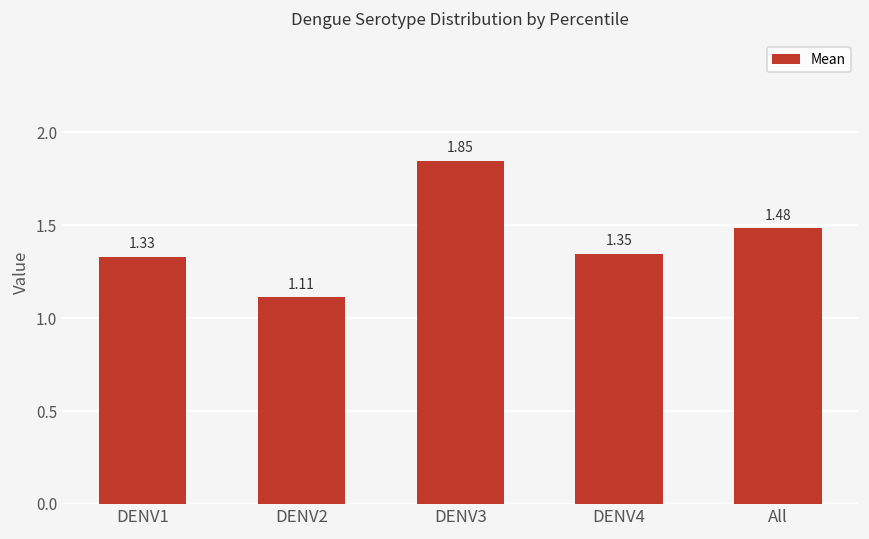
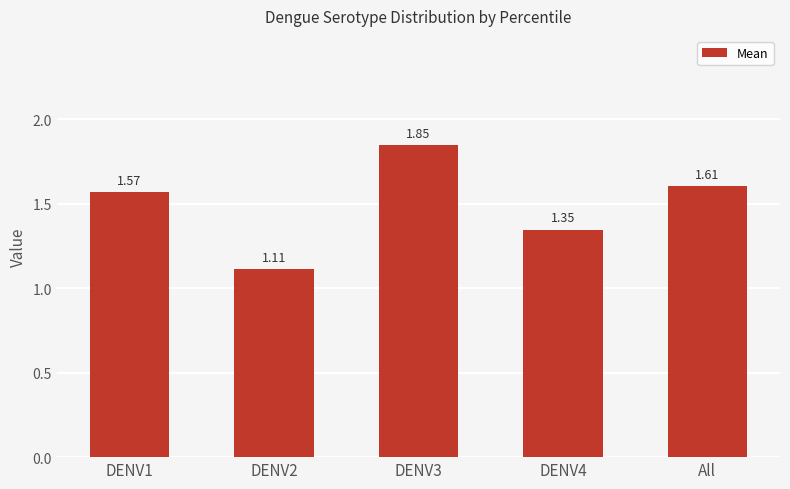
  {
-   "DENV1": 1.33,
+   "DENV1": 1.57,
    "DENV2": 1.11,
    "DENV3": 1.85,
    "DENV4": 1.35,
-   "All": 1.48
+   "All": 1.61
  }
